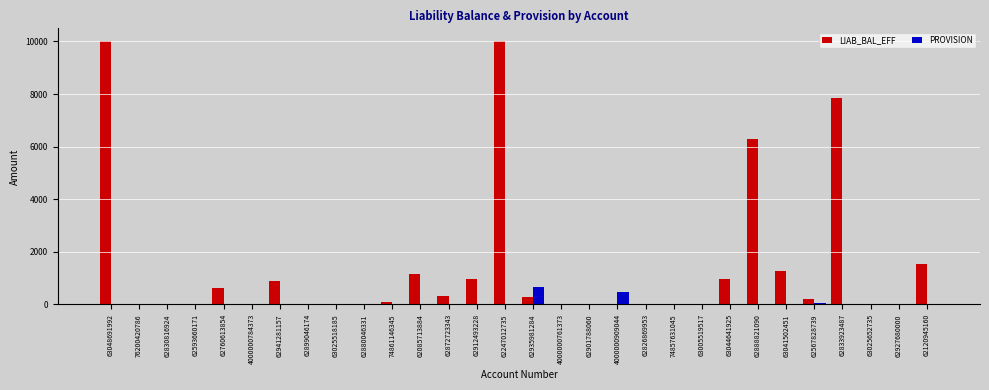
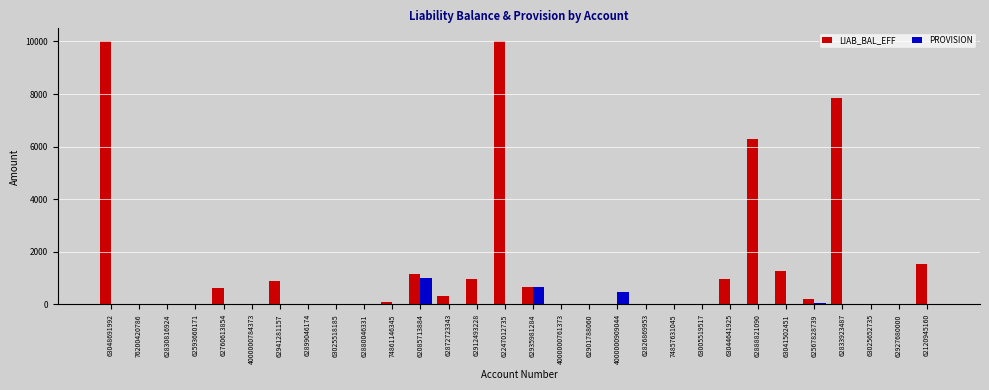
  {
    "LIAB_BAL_EFF": {
      "63048691992": 10000,
      "76200420786": 0,
      "62760613854": 600,
      "4000000784373": 0,
      "62941281157": 900,
      "62899046174": 0,
      "63025518185": 0,
      "74861146345": 100,
      "62085713884": 1200,
      "62872723343": 300,
      "62912493228": 1000,
      "62247012735": 10000,
-     "62935981284": 300,
+     "62935981284": 700,
      "4000000761373": 0,
      "4000000909044": 0,
      "74857631045": 0,
      "63005519517": 0,
      "63044641925": 1000,
      "62888821090": 6300,
      "63041502451": 1300,
      "62567828739": 200,
      "62833923487": 7800,
      "63025652735": 0,
      "62927680000": 0,
      "62120945160": 1500
    },
    "PROVISION": {
      "76200420786": 0,
      "62830816924": 0,
      "62593660171": 0,
      "62760613854": 0,
      "4000000784373": 0,
      "62941281157": 0,
      "62899046174": 0,
      "63025518185": 0,
      "62880046331": 0,
      "74861146345": 0,
-     "62085713884": 0,
+     "62085713884": 1000,
      "62872723343": 0,
      "62912493228": 0,
      "62247012735": 0,
      "62935981284": 700,
      "4000000761373": 0,
      "62901788060": 0,
      "4000000909044": 500,
      "62826869953": 0,
      "74857631045": 0,
      "63005519517": 0,
      "62888821090": 0,
      "63041502451": 0,
      "62833923487": 0,
      "63025652735": 0,
      "62927680000": 0,
      "62120945160": 0
    }
  }
